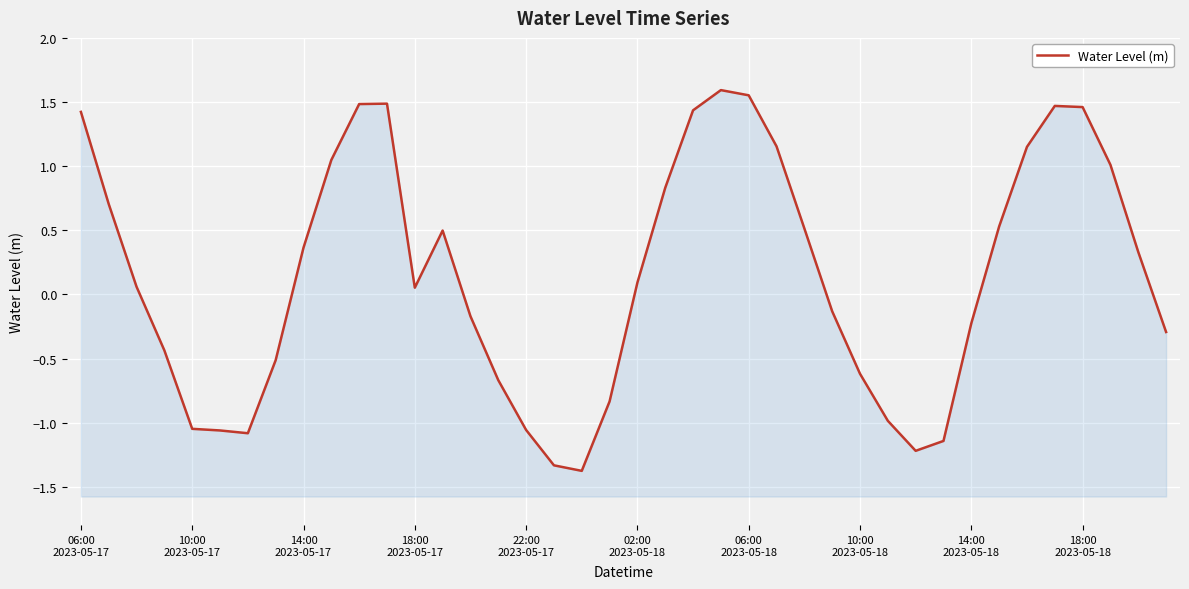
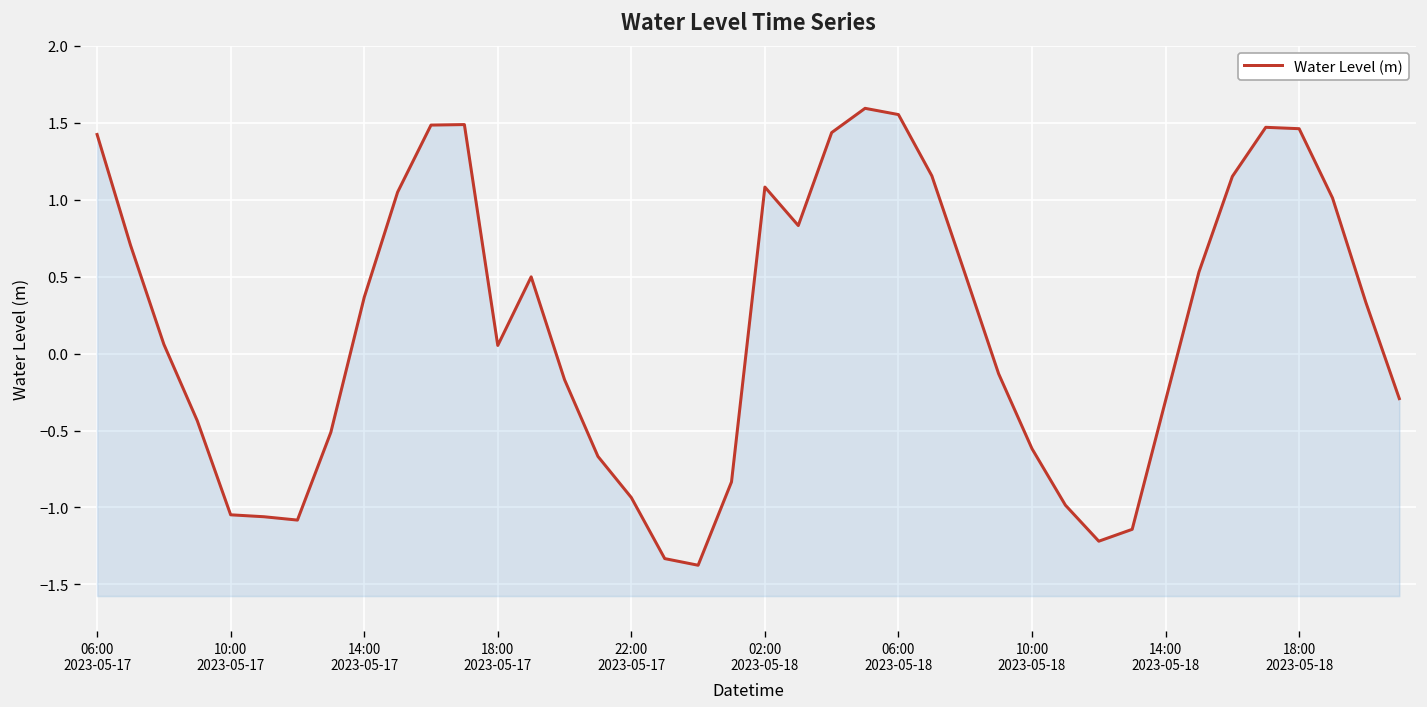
  {
    "06:00 2023-05-17": 1.42,
    "10:00 2023-05-17": -1.05,
    "14:00 2023-05-17": 0.36,
    "18:00 2023-05-17": 0.05,
-   "22:00 2023-05-17": -1.06,
-   "02:00 2023-05-18": 0.09,
+   "22:00 2023-05-17": -0.94,
+   "02:00 2023-05-18": 1.08,
    "06:00 2023-05-18": 1.55,
    "10:00 2023-05-18": -0.62,
-   "14:00 2023-05-18": -0.23,
+   "14:00 2023-05-18": -0.30,
    "18:00 2023-05-18": 1.46
  }
